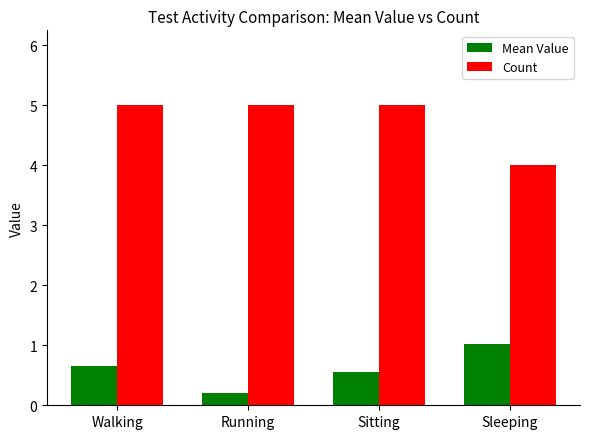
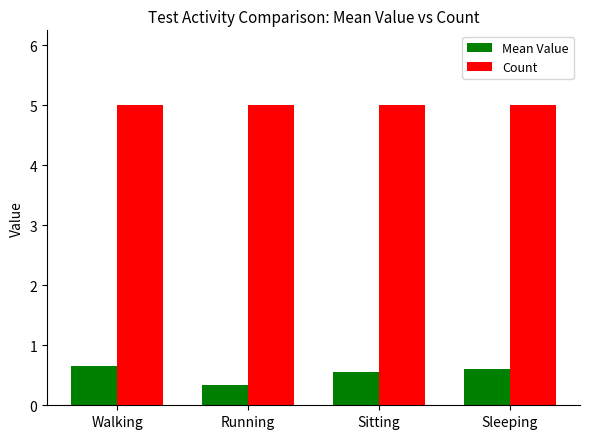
  {
    "Mean Value": {
      "Walking": 0.7,
-     "Running": 0.2,
+     "Running": 0.3,
      "Sitting": 0.6,
-     "Sleeping": 1.0
+     "Sleeping": 0.6
    },
    "Count": {
      "Walking": 5,
      "Running": 5,
      "Sitting": 5,
-     "Sleeping": 4
+     "Sleeping": 5
    }
  }
